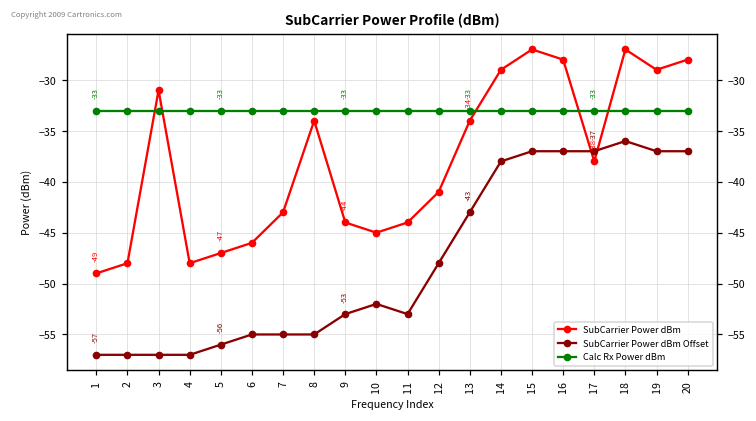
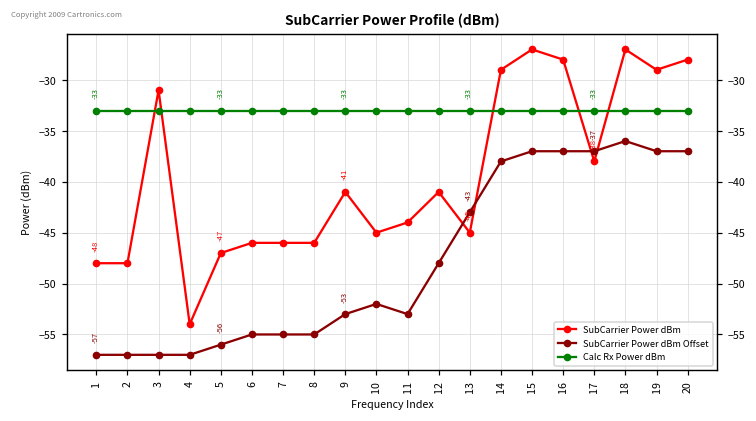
  {
    "SubCarrier Power dBm": {
-     "1": -49,
-     "4": -48,
+     "1": -48,
+     "4": -54,
      "5": -47,
-     "7": -43,
-     "8": -34,
-     "9": -44,
-     "13": -34
+     "7": -46,
+     "8": -46,
+     "9": -41,
+     "13": -45
    },
    "SubCarrier Power dBm Offset": {
      "1": -57,
      "5": -56,
      "9": -53,
      "13": -43,
      "17": -37
    },
    "Calc Rx Power dBm": {
      "1": -33,
      "5": -33,
      "9": -33,
      "13": -33,
      "17": -33
    }
  }
